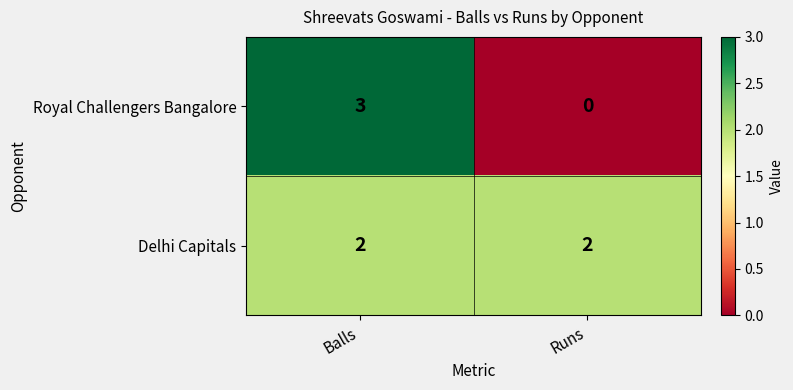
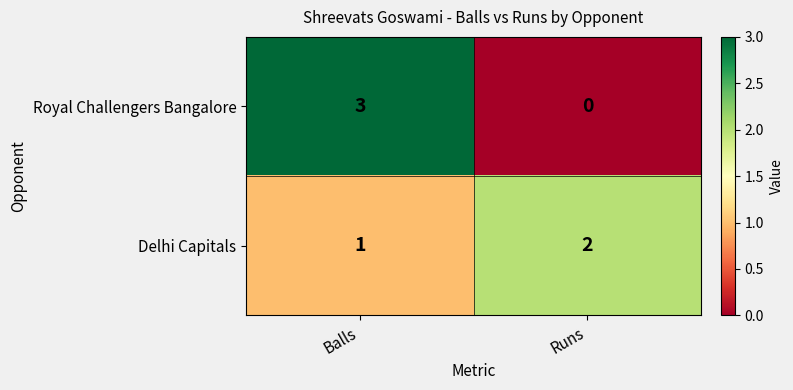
  {
    "Royal Challengers Bangalore": {
      "Balls": 3,
      "Runs": 0
    },
    "Delhi Capitals": {
-     "Balls": 2,
+     "Balls": 1,
      "Runs": 2
    }
  }
